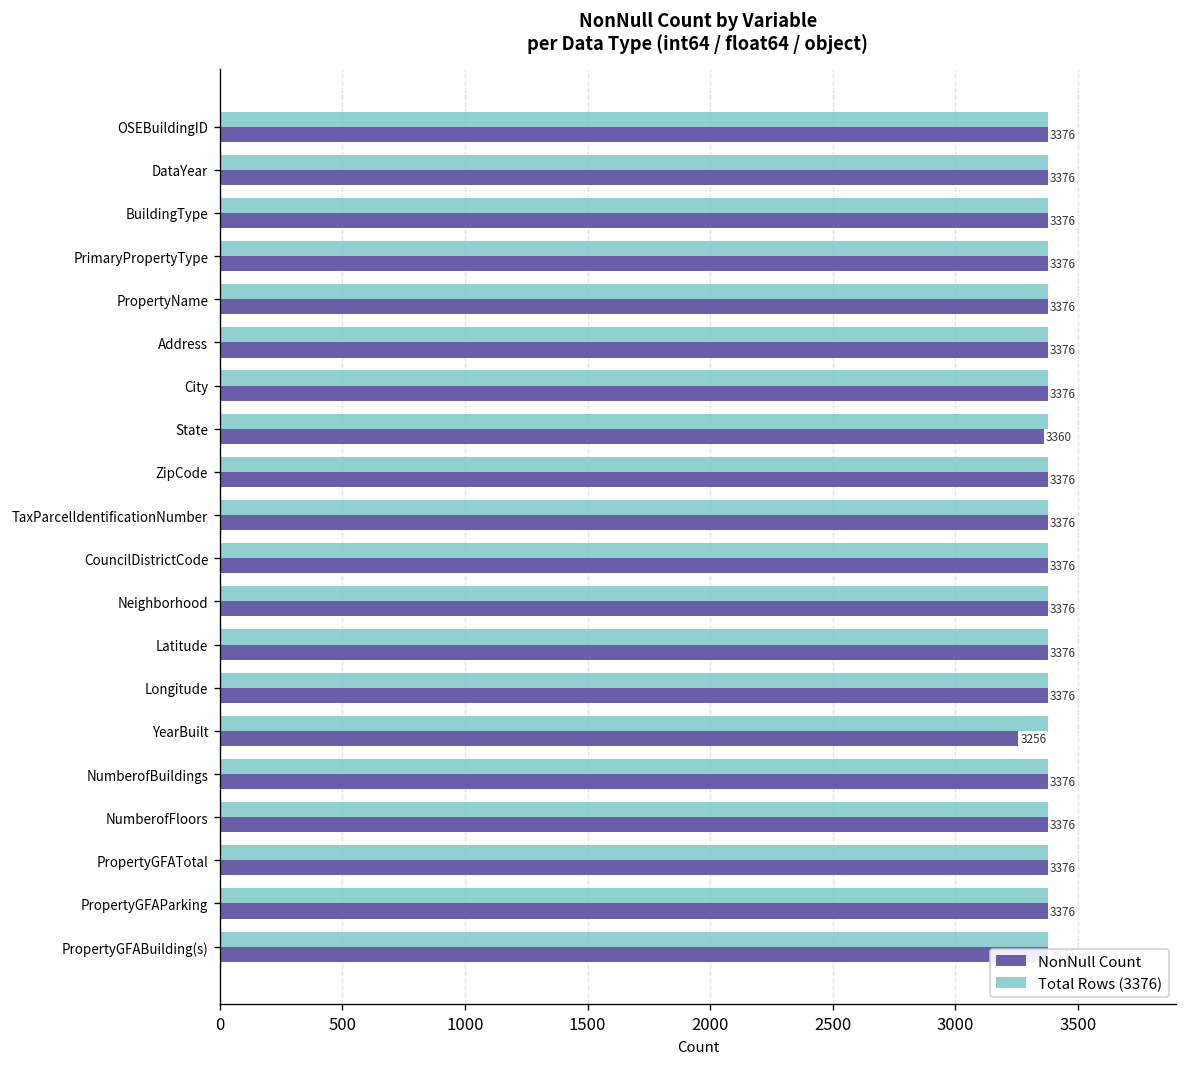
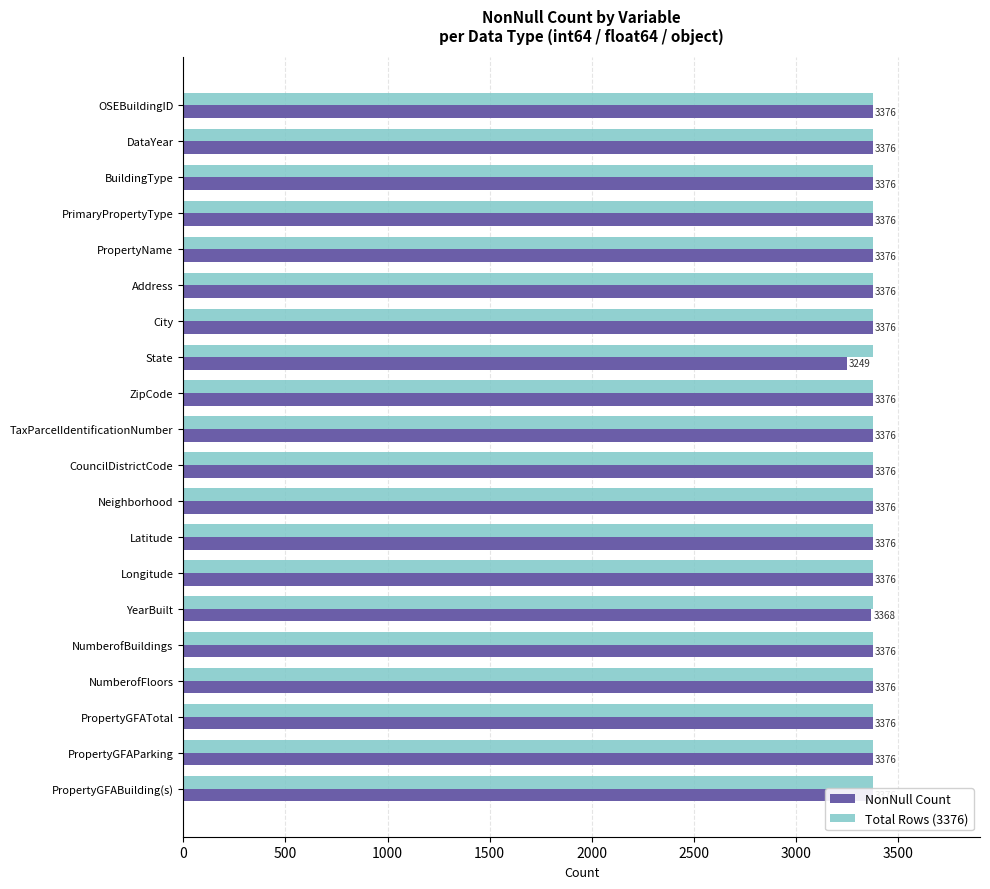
  {
    "NonNull Count": {
      "OSEBuildingID": 3376,
      "DataYear": 3376,
      "BuildingType": 3376,
      "PrimaryPropertyType": 3376,
      "PropertyName": 3376,
      "Address": 3376,
      "City": 3376,
-     "State": 3360,
+     "State": 3249,
      "ZipCode": 3376,
      "TaxParcelIdentificationNumber": 3376,
      "CouncilDistrictCode": 3376,
      "Neighborhood": 3376,
      "Latitude": 3376,
      "Longitude": 3376,
-     "YearBuilt": 3256,
+     "YearBuilt": 3368,
      "NumberofBuildings": 3376,
      "NumberofFloors": 3376,
      "PropertyGFATotal": 3376,
      "PropertyGFAParking": 3376
    }
  }
